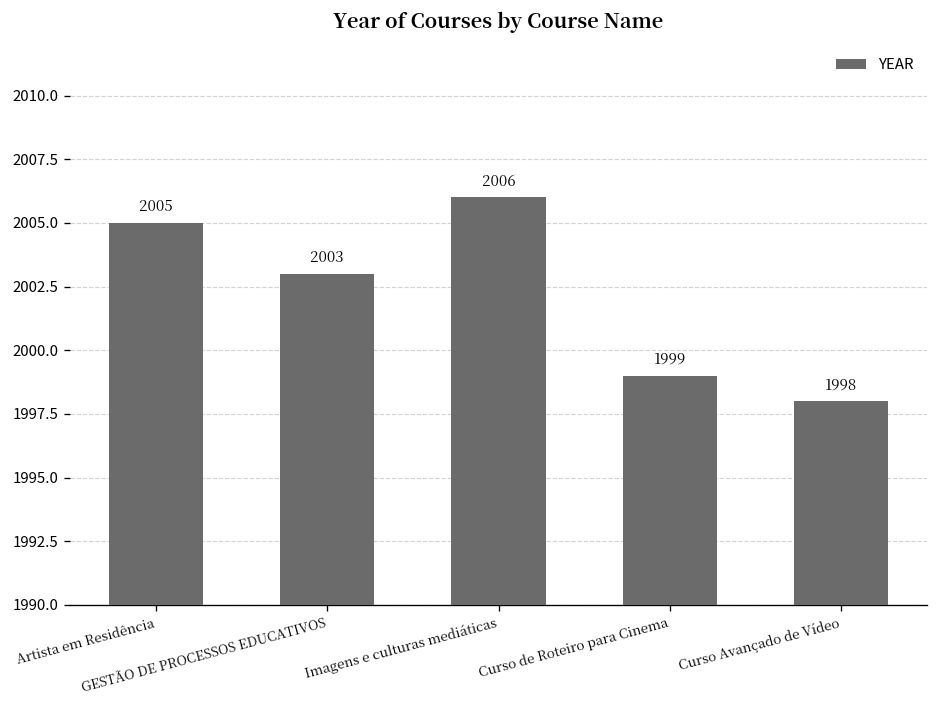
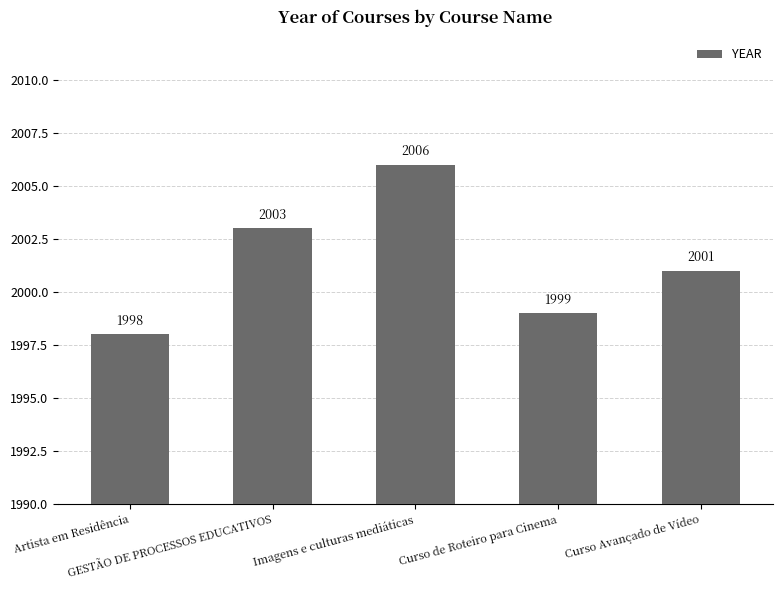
  {
-   "Artista em Residência": 2005,
+   "Artista em Residência": 1998,
    "GESTÃO DE PROCESSOS EDUCATIVOS": 2003,
    "Imagens e culturas mediáticas": 2006,
    "Curso de Roteiro para Cinema": 1999,
-   "Curso Avançado de Vídeo": 1998
+   "Curso Avançado de Vídeo": 2001
  }
